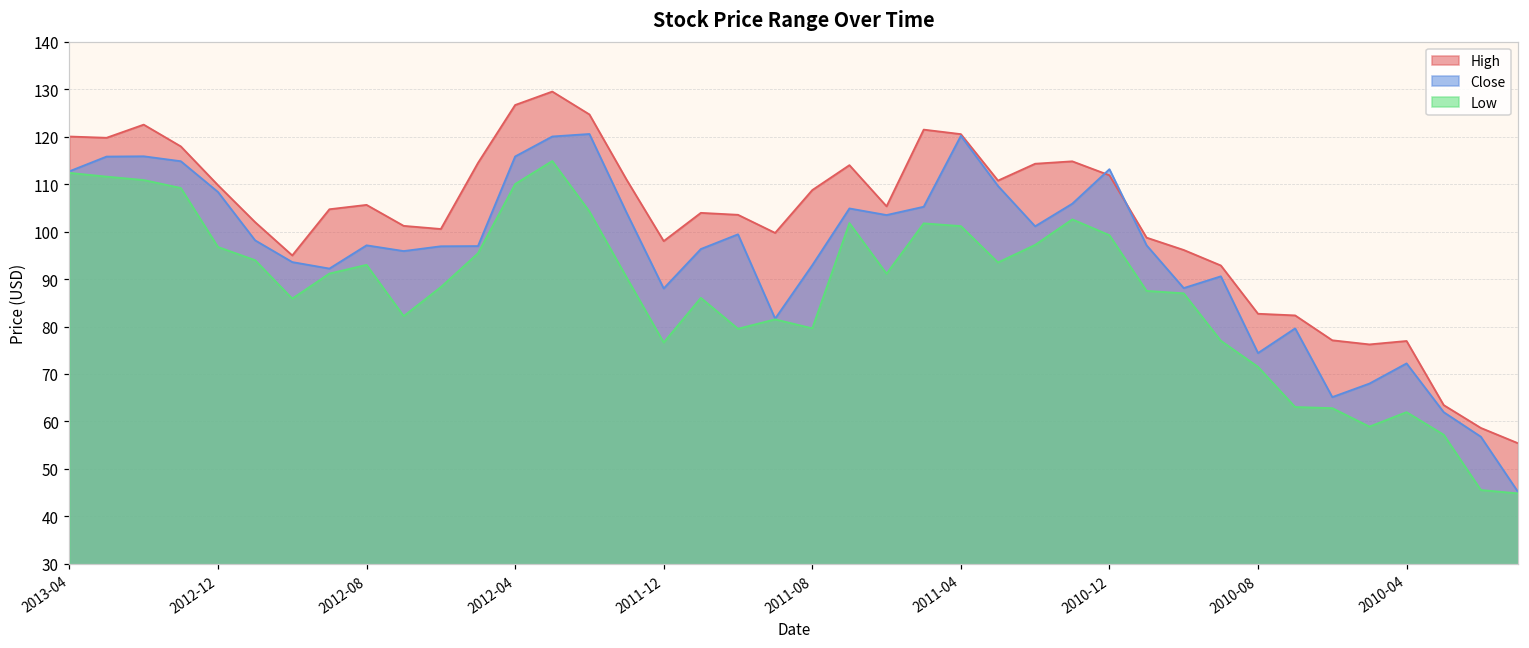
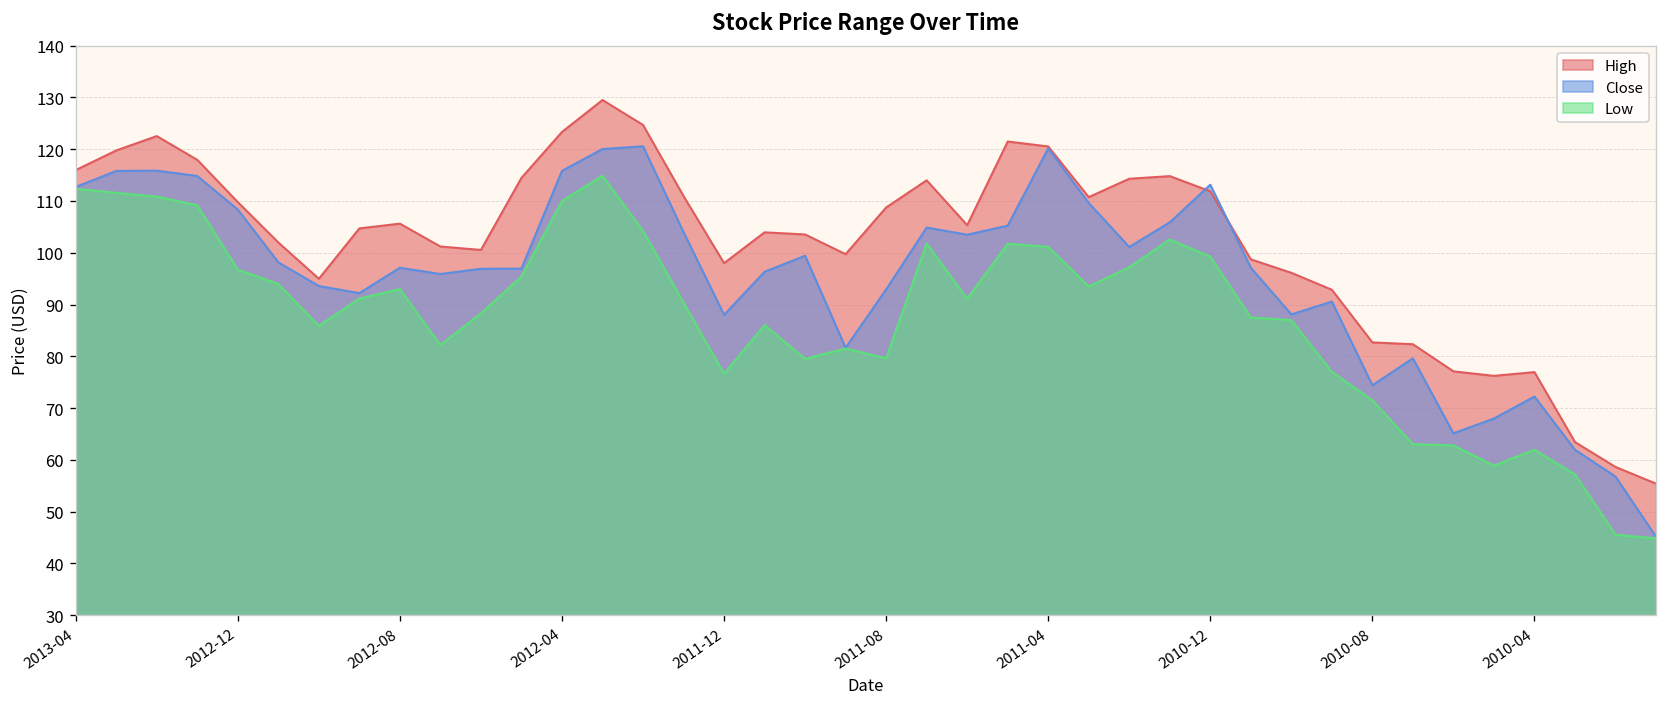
  {
    "High": {
-     "2013-04": 120,
+     "2013-04": 116,
      "2012-12": 110,
      "2012-08": 106,
-     "2012-04": 127,
+     "2012-04": 123,
      "2011-12": 98,
      "2011-08": 109,
      "2010-12": 112,
      "2010-08": 83,
      "2010-04": 77
    },
    "Close": {
      "2012-12": 108,
      "2012-08": 97,
      "2012-04": 116,
      "2011-12": 88,
      "2011-08": 93,
      "2010-12": 113,
      "2010-08": 74,
      "2010-04": 72
    },
    "Low": {
      "2012-12": 97,
      "2012-08": 93,
      "2012-04": 110,
      "2011-12": 77,
      "2011-08": 80,
      "2011-04": 101,
      "2010-12": 99,
      "2010-08": 72,
      "2010-04": 62
    }
  }
